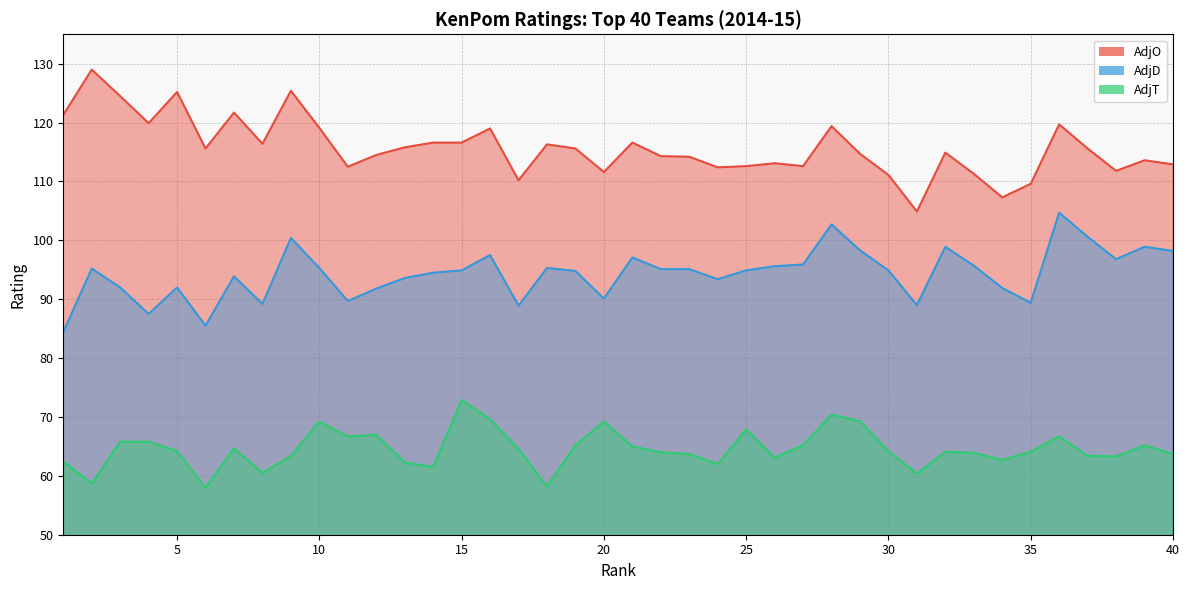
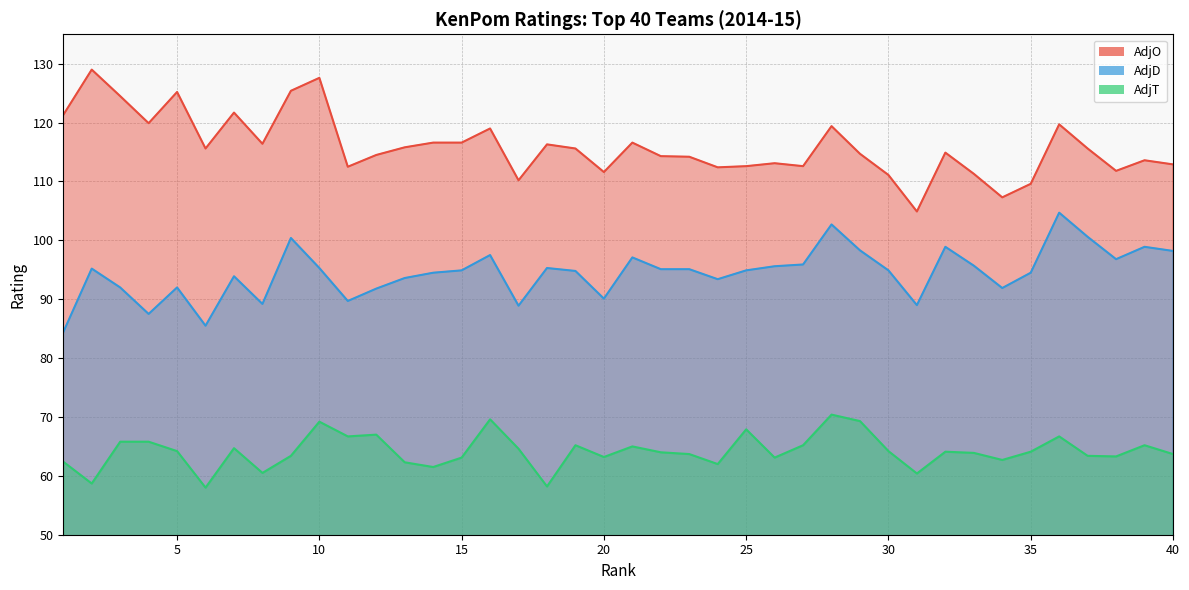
  {
    "AdjO": {
      "5": 125,
-     "10": 119,
+     "10": 128,
      "15": 117,
      "20": 112,
      "25": 113,
      "30": 111,
      "35": 110,
      "40": 113
    },
    "AdjD": {
      "5": 92,
      "10": 95,
      "15": 95,
      "20": 90,
      "25": 95,
      "30": 95,
-     "35": 89,
+     "35": 95,
      "40": 98
    },
    "AdjT": {
      "5": 64,
      "10": 69,
-     "15": 73,
-     "20": 69,
+     "15": 63,
+     "20": 63,
      "25": 68,
      "30": 64,
      "35": 64,
      "40": 64
    }
  }
